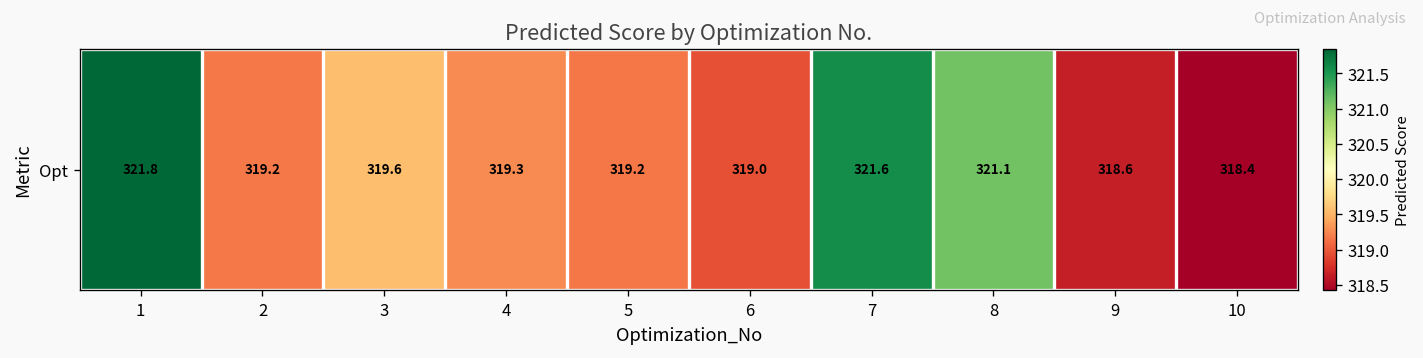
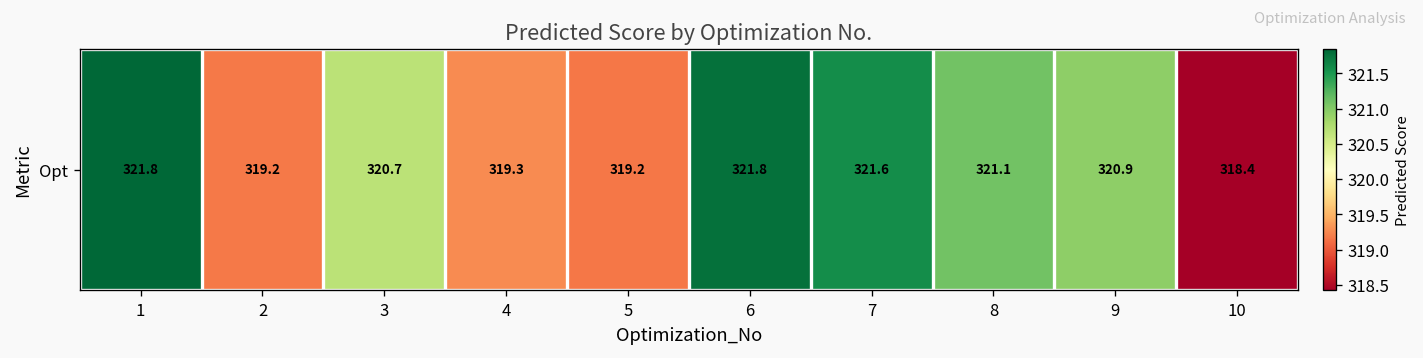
  {
    "Opt": {
      "1": 321.8,
      "2": 319.2,
-     "3": 319.6,
+     "3": 320.7,
      "4": 319.3,
      "5": 319.2,
-     "6": 319.0,
+     "6": 321.8,
      "7": 321.6,
      "8": 321.1,
-     "9": 318.6,
+     "9": 320.9,
      "10": 318.4
    }
  }
